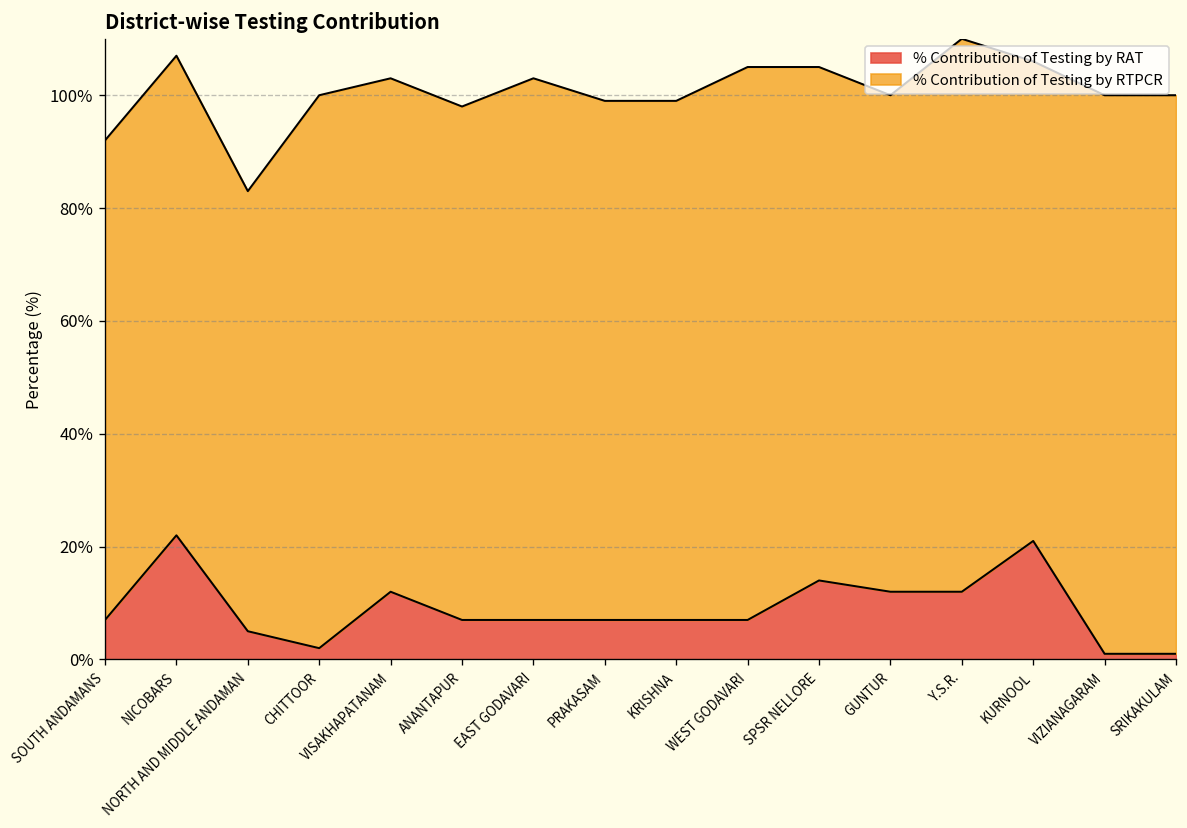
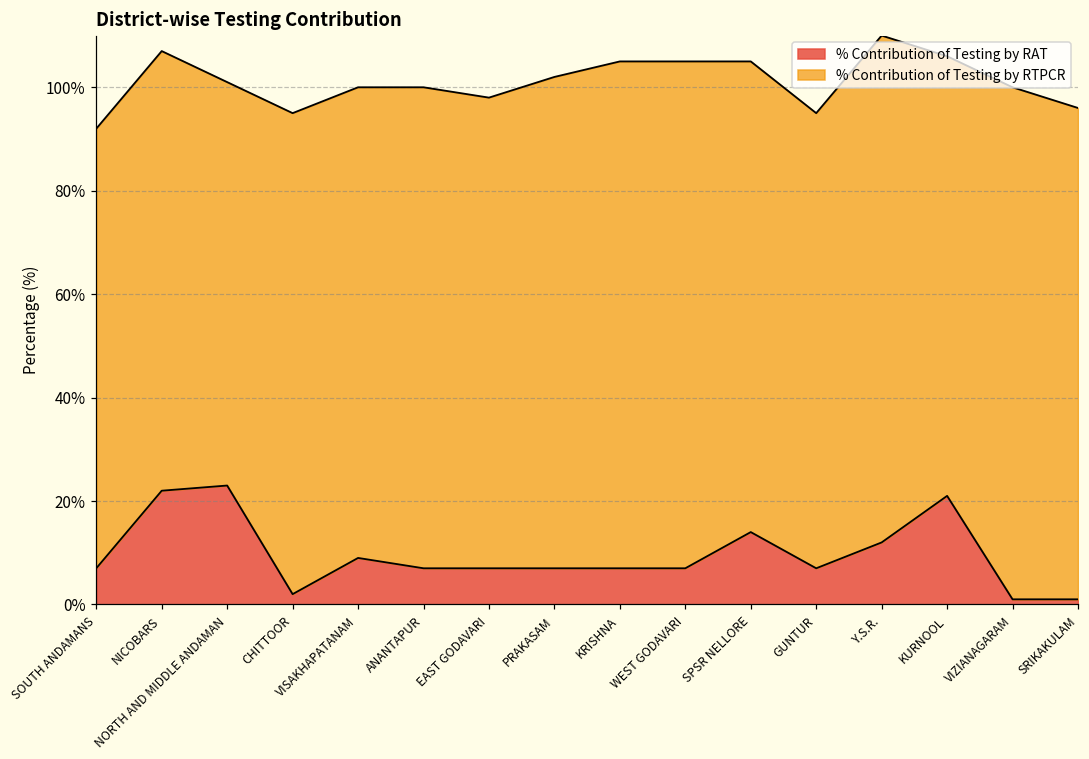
  {
    "% Contribution of Testing by RAT": {
      "SOUTH ANDAMANS": "7%",
      "NICOBARS": "22%",
-     "NORTH AND MIDDLE ANDAMAN": "5%",
+     "NORTH AND MIDDLE ANDAMAN": "23%",
      "CHITTOOR": "2%",
-     "VISAKHAPATANAM": "12%",
+     "VISAKHAPATANAM": "9%",
      "ANANTAPUR": "7%",
      "EAST GODAVARI": "7%",
      "PRAKASAM": "7%",
      "KRISHNA": "7%",
      "WEST GODAVARI": "7%",
      "SPSR NELLORE": "14%",
-     "GUNTUR": "12%",
+     "GUNTUR": "7%",
      "Y.S.R.": "12%",
      "KURNOOL": "21%",
      "VIZIANAGARAM": "1%",
      "SRIKAKULAM": "1%"
    },
    "% Contribution of Testing by RTPCR": {
      "SOUTH ANDAMANS": "85%",
      "NICOBARS": "85%",
      "NORTH AND MIDDLE ANDAMAN": "78%",
-     "CHITTOOR": "98%",
+     "CHITTOOR": "93%",
      "VISAKHAPATANAM": "91%",
-     "ANANTAPUR": "91%",
-     "EAST GODAVARI": "96%",
-     "PRAKASAM": "92%",
-     "KRISHNA": "92%",
+     "ANANTAPUR": "93%",
+     "EAST GODAVARI": "91%",
+     "PRAKASAM": "95%",
+     "KRISHNA": "98%",
      "WEST GODAVARI": "98%",
      "SPSR NELLORE": "91%",
      "Y.S.R.": "98%",
-     "SRIKAKULAM": "99%"
+     "SRIKAKULAM": "95%"
    }
  }
